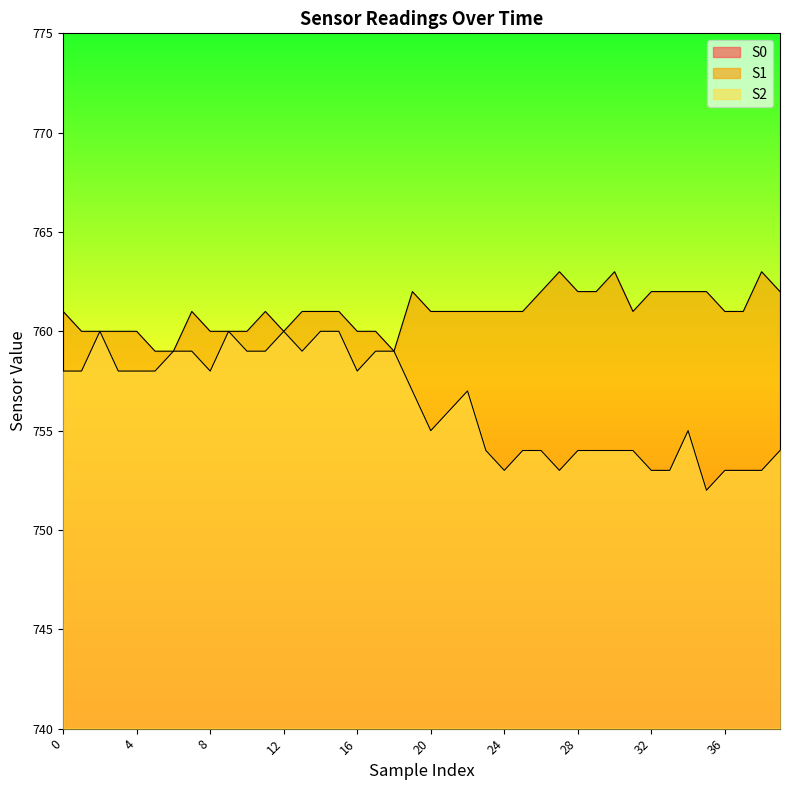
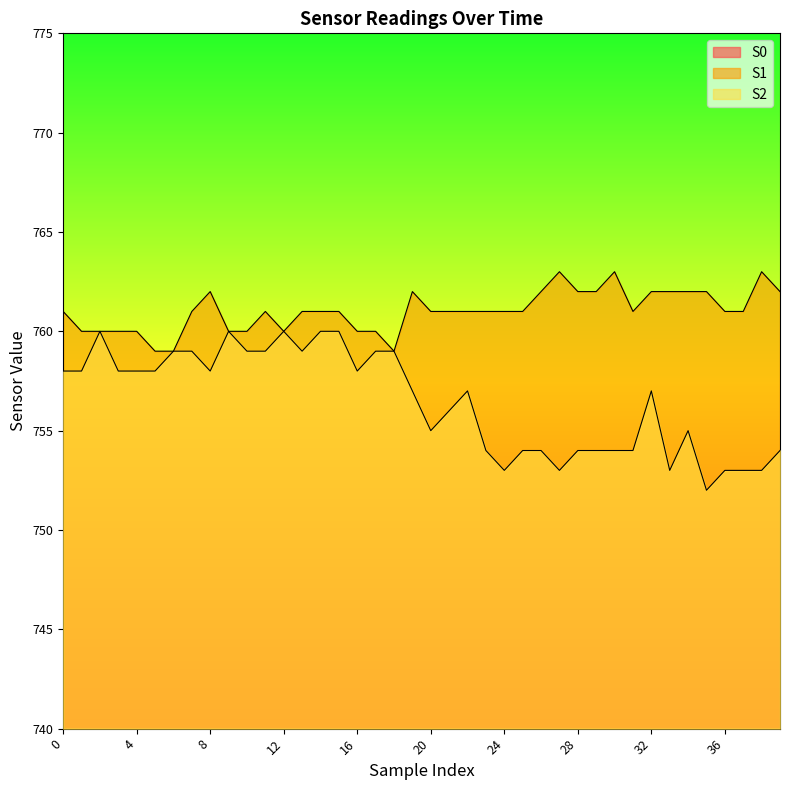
  {
    "S1": {
      "0": 761,
      "4": 760,
-     "8": 760,
+     "8": 762,
      "16": 760,
      "20": 761,
      "24": 761,
      "28": 762,
      "32": 762,
      "36": 761
    },
    "S2": {
      "0": 758,
      "4": 758,
      "8": 758,
      "16": 758,
      "20": 755,
      "24": 753,
      "28": 754,
-     "32": 753,
+     "32": 757,
      "36": 753
    }
  }
